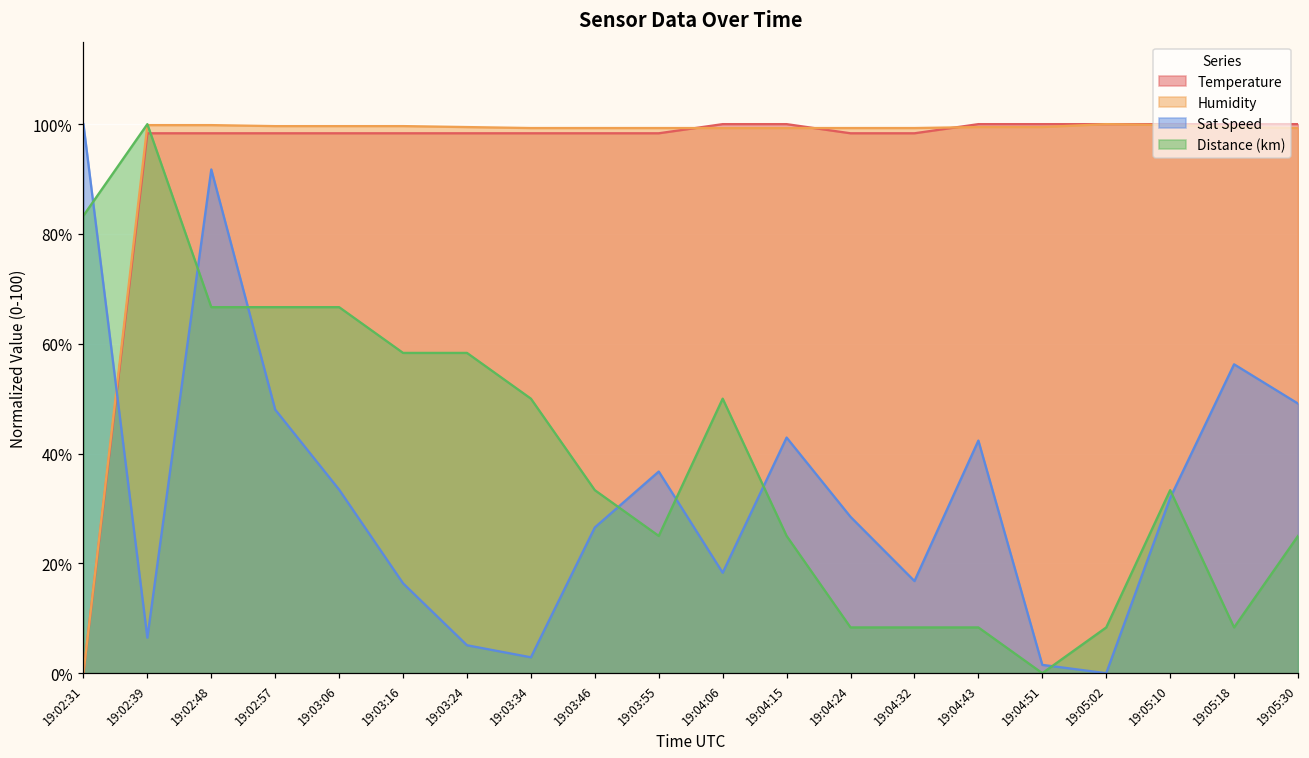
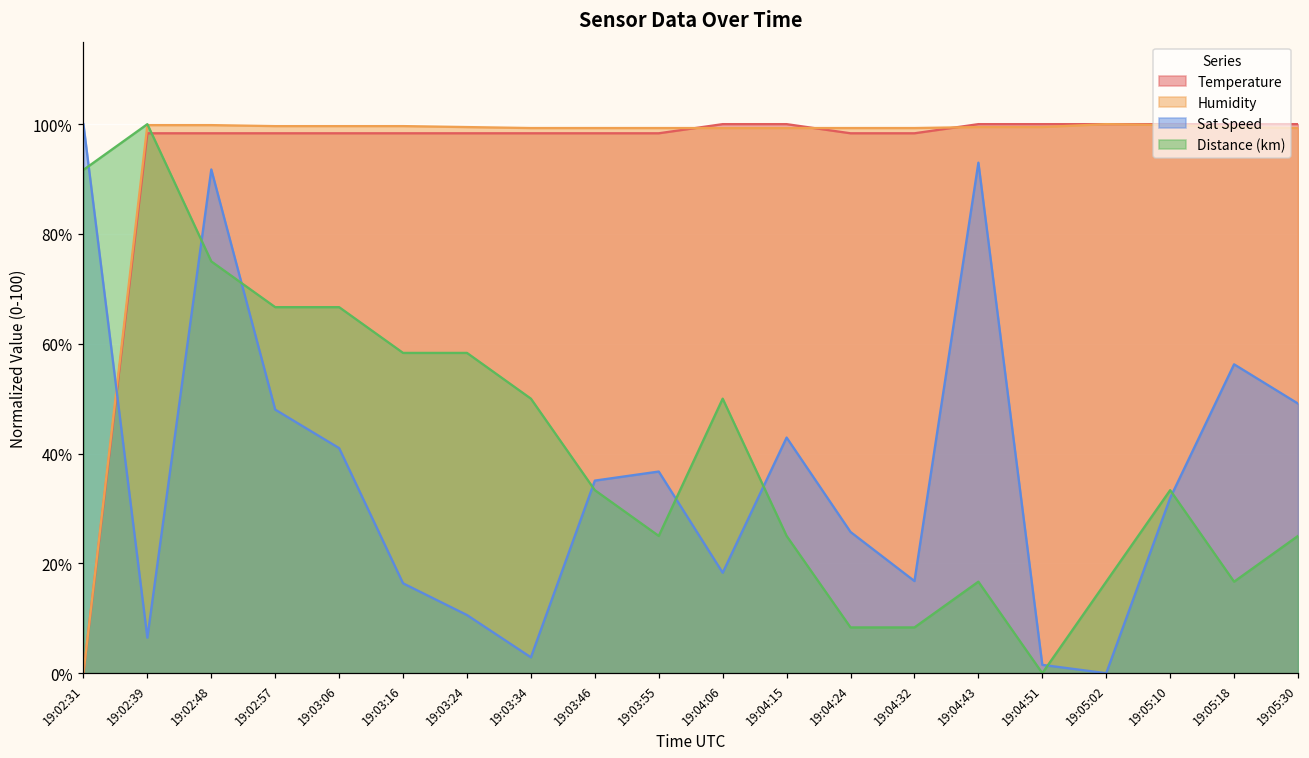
  {
    "Sat Speed": {
      "19:02:31": "100%",
      "19:02:39": "6%",
      "19:02:48": "92%",
      "19:02:57": "48%",
-     "19:03:06": "33%",
+     "19:03:06": "41%",
      "19:03:16": "16%",
-     "19:03:24": "5%",
+     "19:03:24": "11%",
      "19:03:34": "3%",
-     "19:03:46": "27%",
+     "19:03:46": "35%",
      "19:03:55": "37%",
      "19:04:06": "18%",
      "19:04:15": "43%",
-     "19:04:24": "28%",
+     "19:04:24": "26%",
      "19:04:32": "17%",
-     "19:04:43": "42%",
+     "19:04:43": "93%",
      "19:04:51": "2%",
      "19:05:02": "0%",
      "19:05:10": "32%",
      "19:05:18": "56%",
      "19:05:30": "49%"
    },
    "Distance (km)": {
-     "19:02:31": "83%",
-     "19:02:48": "67%",
+     "19:02:31": "92%",
+     "19:02:48": "75%",
      "19:02:57": "67%",
      "19:03:06": "67%",
      "19:03:16": "58%",
      "19:03:24": "58%",
      "19:03:34": "50%",
      "19:03:46": "33%",
      "19:03:55": "25%",
      "19:04:06": "50%",
      "19:04:15": "25%",
      "19:04:24": "8%",
      "19:04:32": "8%",
-     "19:04:43": "8%",
+     "19:04:43": "17%",
      "19:04:51": "0%",
-     "19:05:02": "8%",
+     "19:05:02": "17%",
      "19:05:10": "33%",
-     "19:05:18": "8%",
+     "19:05:18": "17%",
      "19:05:30": "25%"
    }
  }
